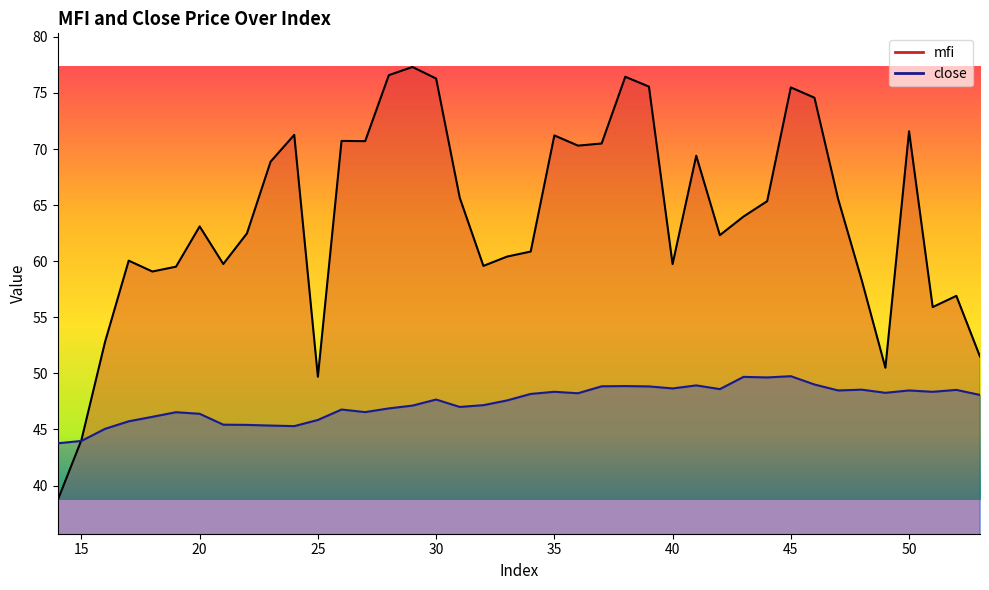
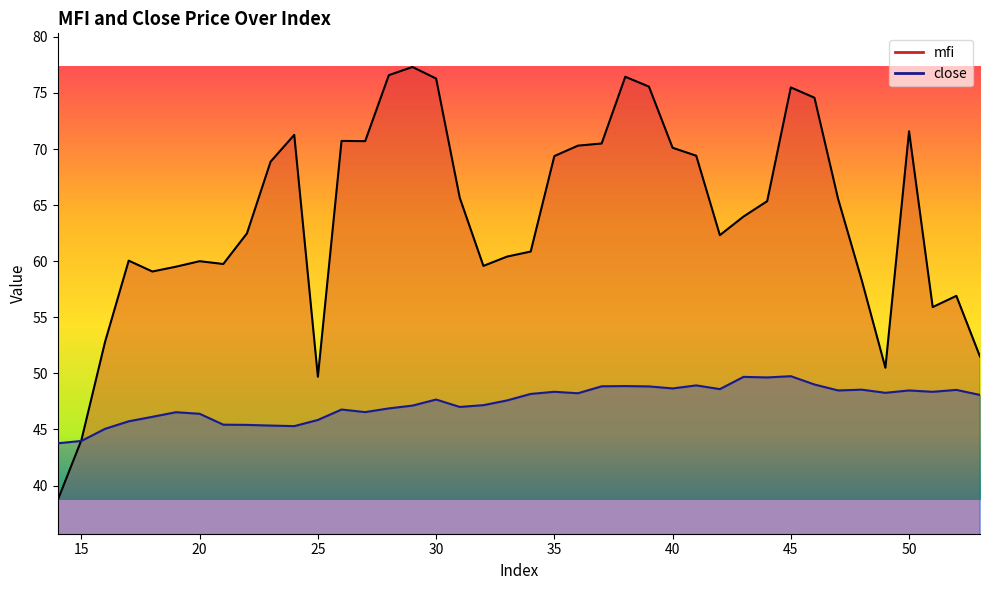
  {
    "mfi": {
-     "20": 63.1,
+     "20": 60.0,
      "25": 49.7,
      "30": 76.3,
-     "35": 71.2,
-     "40": 59.7,
+     "35": 69.4,
+     "40": 70.1,
      "45": 75.5,
      "50": 71.6
    }
  }
